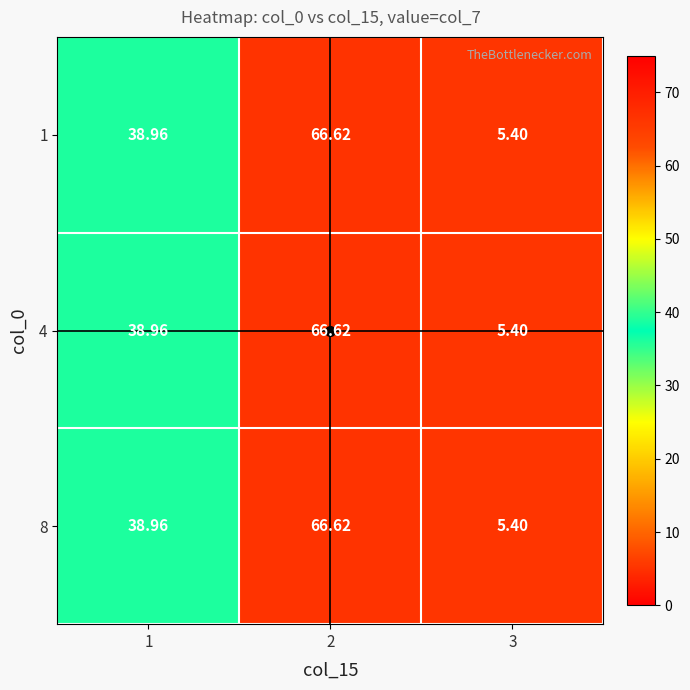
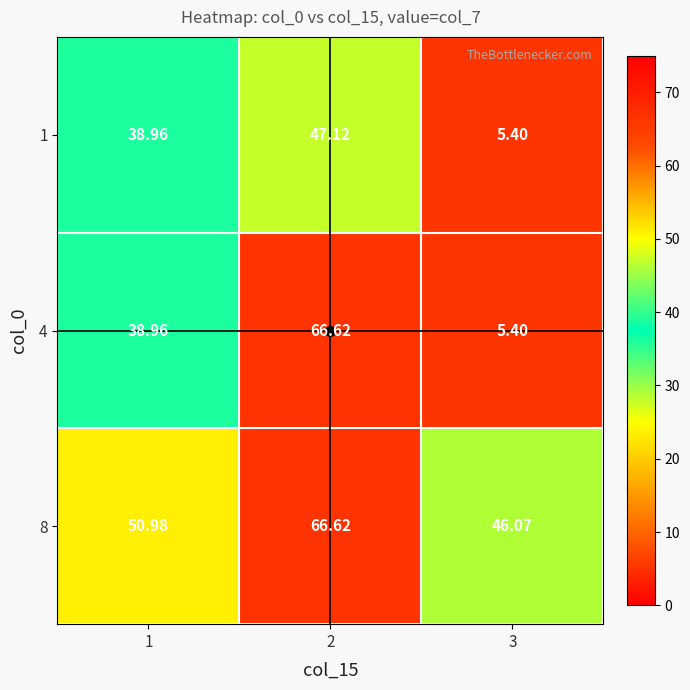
  {
    "1": {
      "1": 38.96,
-     "2": 66.62
+     "2": 47.12
    },
    "4": {
      "1": 38.96,
      "3": 5.40
    },
    "8": {
-     "1": 38.96,
+     "1": 50.98,
      "2": 66.62,
-     "3": 5.40
+     "3": 46.07
    }
  }
